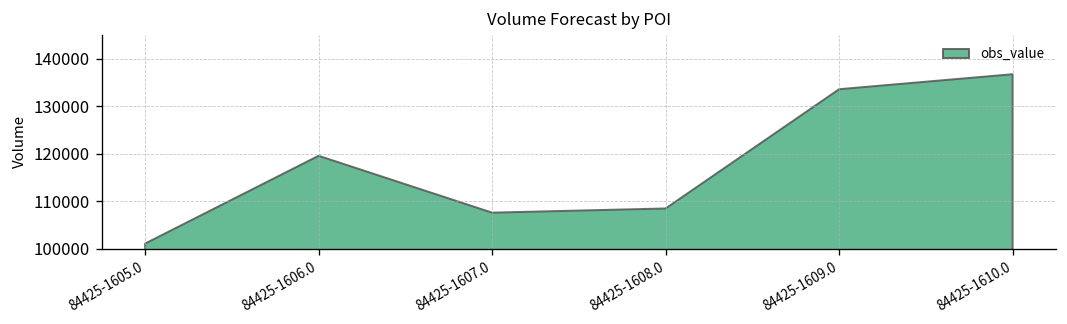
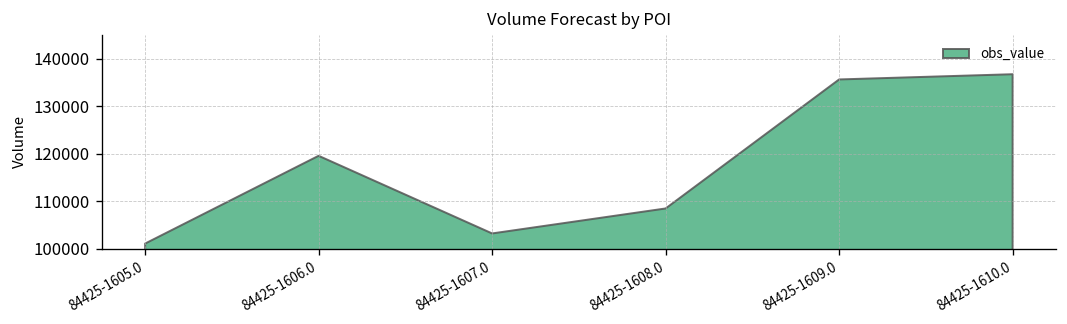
  {
    "84425-1605.0": 101000,
    "84425-1606.0": 120000,
-   "84425-1607.0": 108000,
+   "84425-1607.0": 103000,
    "84425-1608.0": 108000,
-   "84425-1609.0": 134000,
+   "84425-1609.0": 136000,
    "84425-1610.0": 137000
  }
